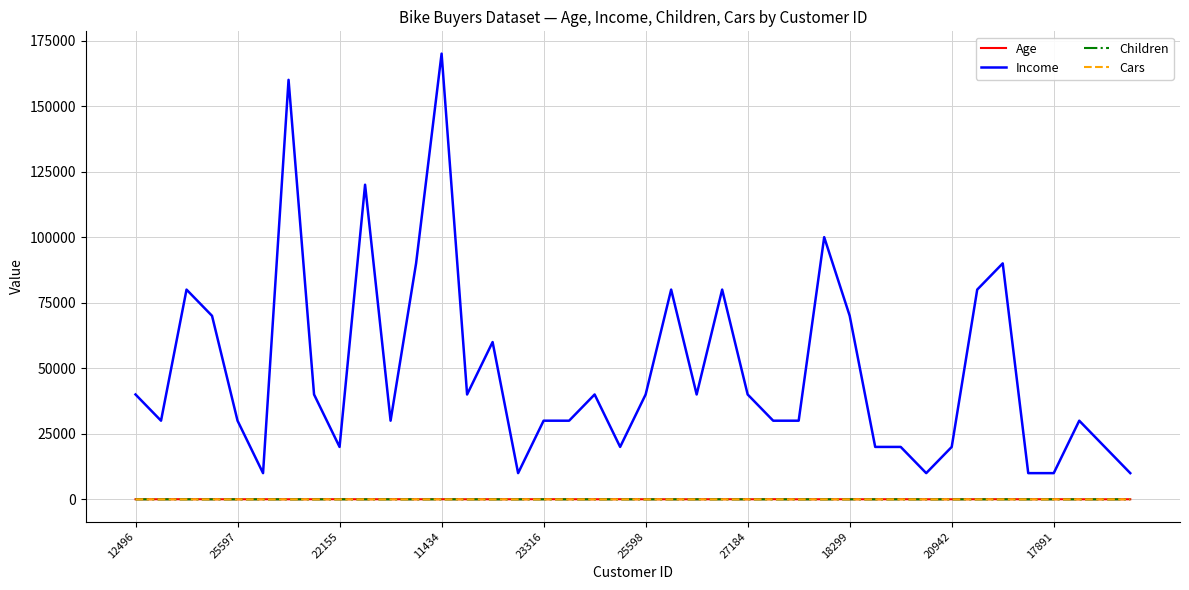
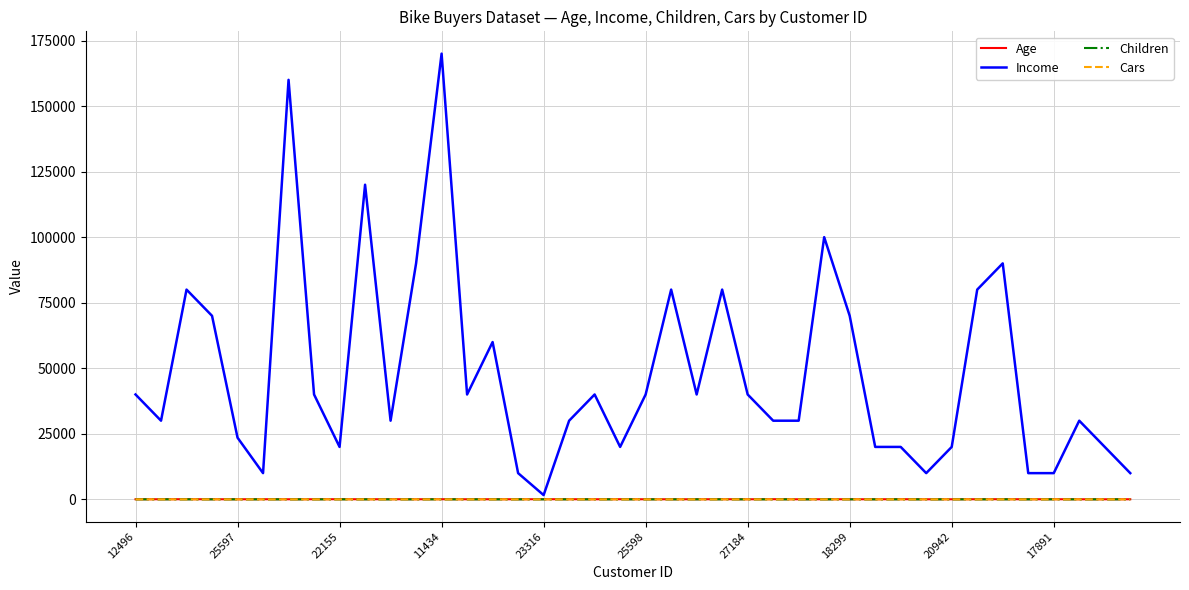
  {
    "Cars": {
      "12496": 0,
      "25597": 0,
      "22155": 0,
      "11434": 0,
      "23316": 0,
      "25598": 0,
      "27184": 0,
      "18299": 0,
      "20942": 0,
      "17891": 0
    },
    "Income": {
      "12496": 40000,
-     "25597": 30000,
+     "25597": 24000,
      "22155": 20000,
      "11434": 170000,
-     "23316": 30000,
+     "23316": 2000,
      "25598": 40000,
      "27184": 40000,
      "18299": 70000,
      "20942": 20000,
      "17891": 10000
    }
  }
